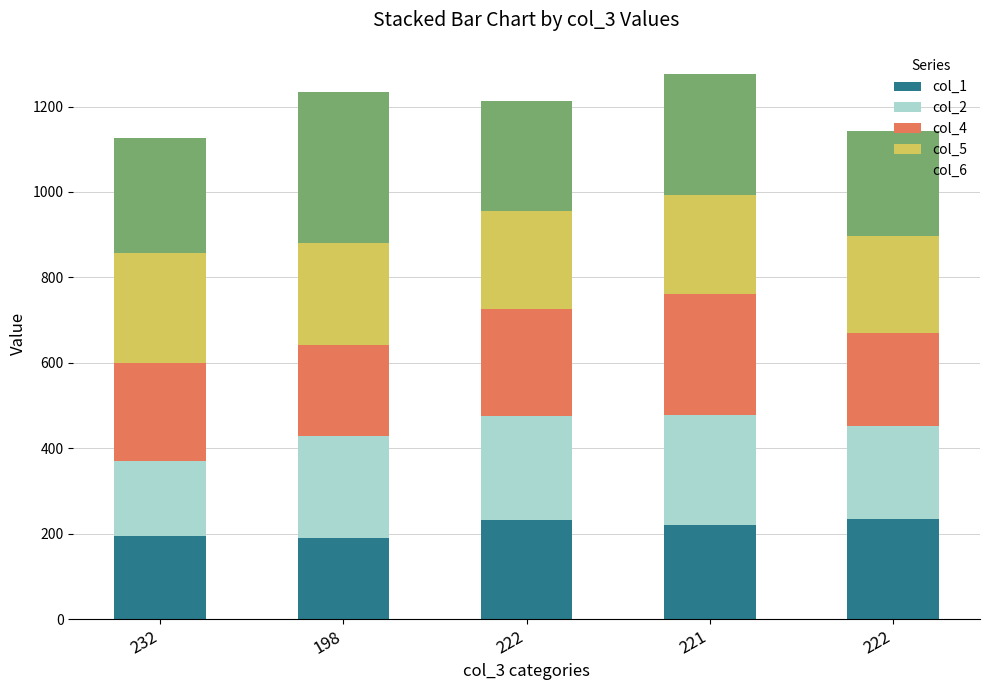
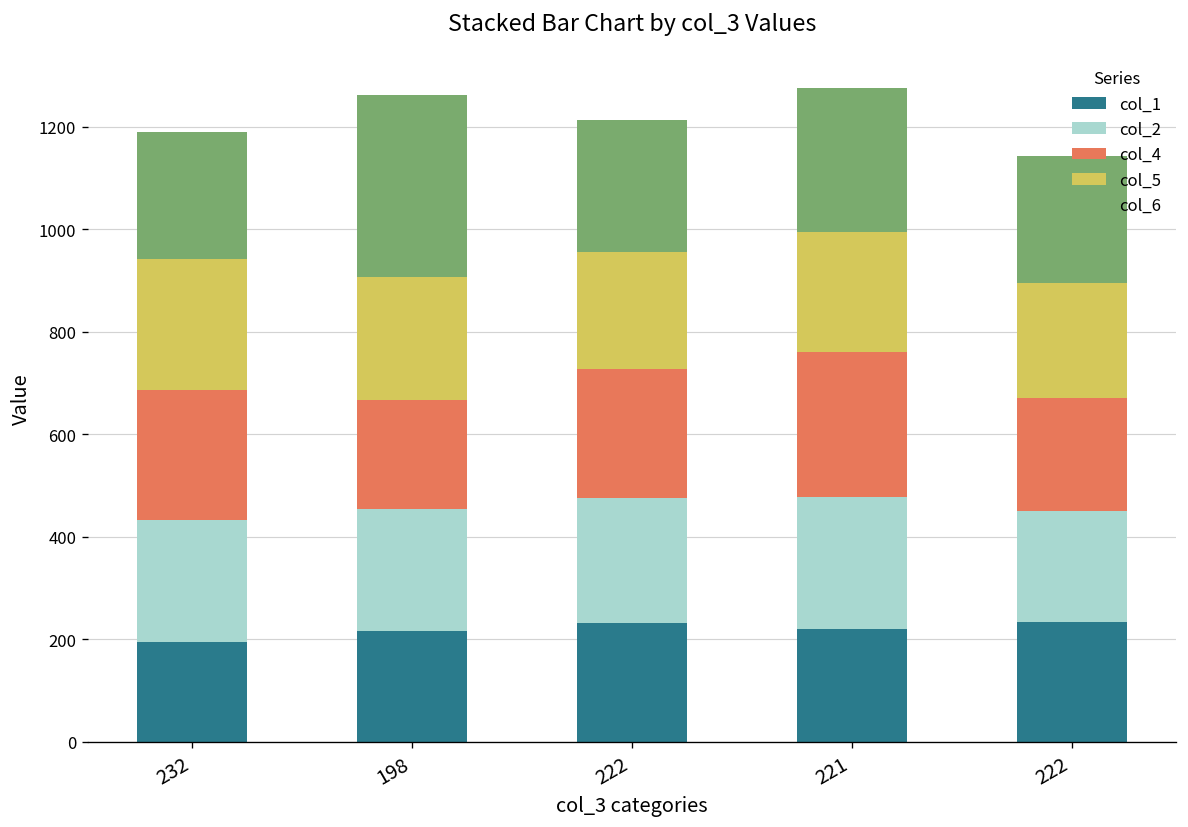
  {
    "col_1": {
      "232": 200,
-     "198": 190,
+     "198": 220,
      "221": 220
    },
    "col_2": {
-     "232": 180,
+     "232": 240,
      "198": 240,
      "221": 260
    },
    "col_4": {
-     "232": 230,
+     "232": 250,
      "198": 210,
      "221": 280
    },
    "col_5": {
      "232": 260,
      "198": 240,
      "221": 230
    },
    "col_6": {
-     "232": 270,
+     "232": 250,
      "198": 360,
      "221": 280
    }
  }
